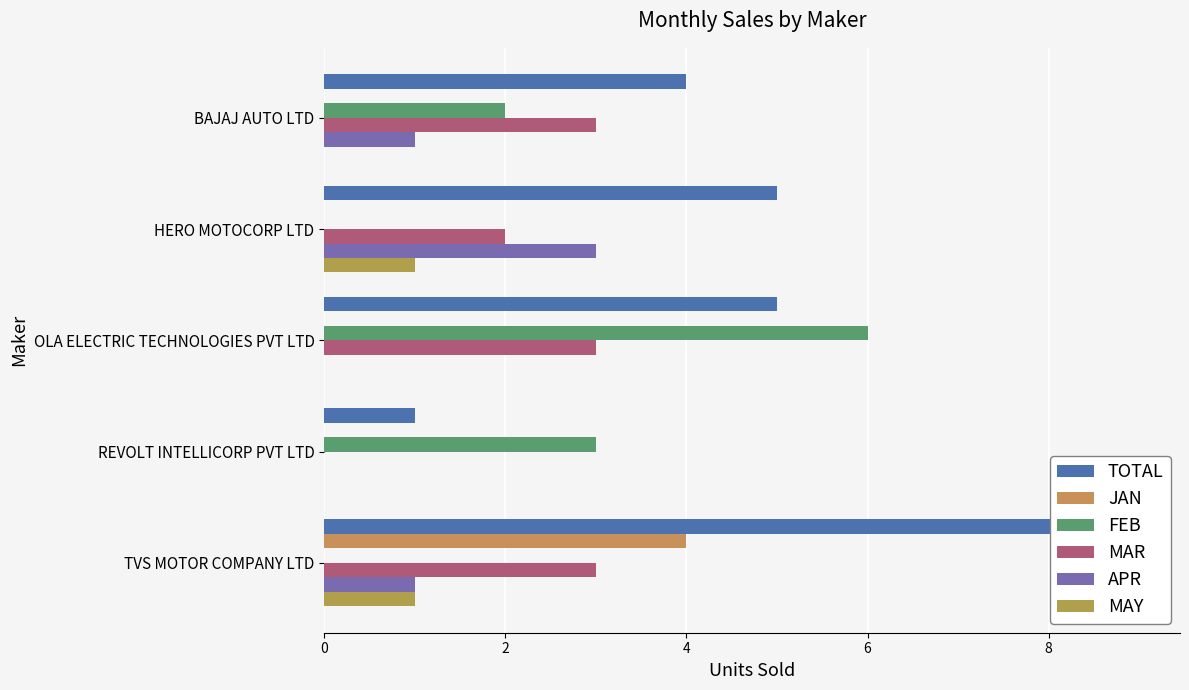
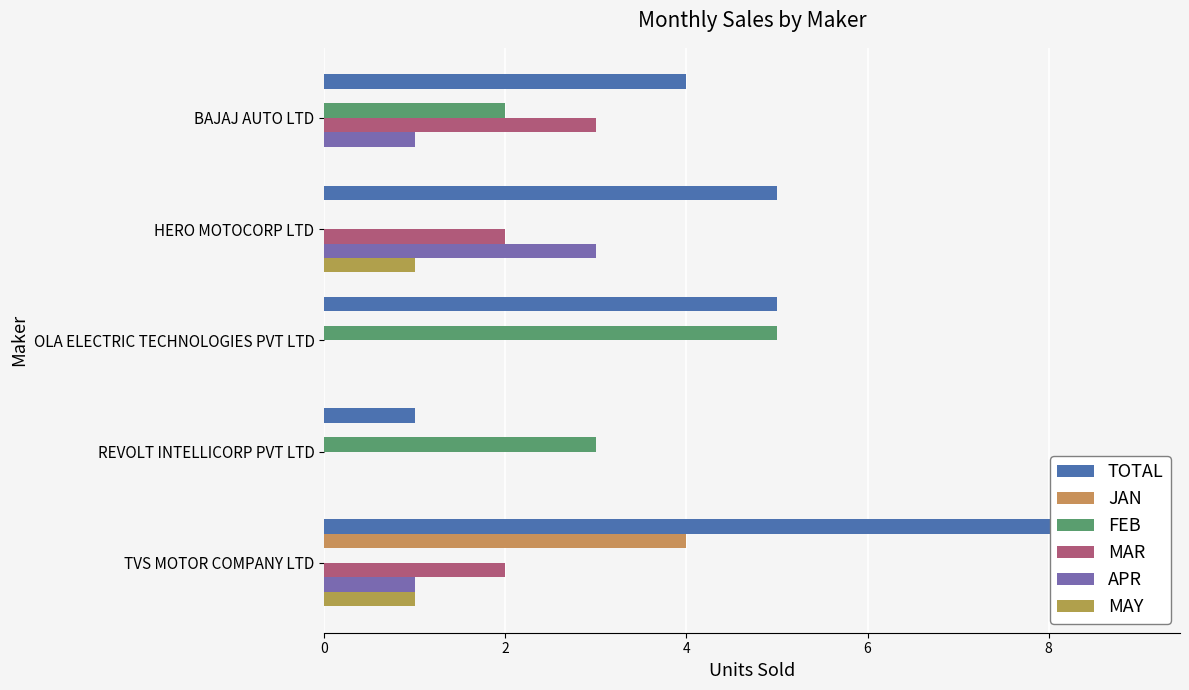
  {
    "FEB": {
      "BAJAJ AUTO LTD": 2,
      "HERO MOTOCORP LTD": 0,
-     "OLA ELECTRIC TECHNOLOGIES PVT LTD": 6,
+     "OLA ELECTRIC TECHNOLOGIES PVT LTD": 5,
      "REVOLT INTELLICORP PVT LTD": 3,
      "TVS MOTOR COMPANY LTD": 0
    },
    "MAR": {
      "BAJAJ AUTO LTD": 3,
      "HERO MOTOCORP LTD": 2,
-     "OLA ELECTRIC TECHNOLOGIES PVT LTD": 3,
+     "OLA ELECTRIC TECHNOLOGIES PVT LTD": 0,
      "REVOLT INTELLICORP PVT LTD": 0,
-     "TVS MOTOR COMPANY LTD": 3
+     "TVS MOTOR COMPANY LTD": 2
    }
  }
